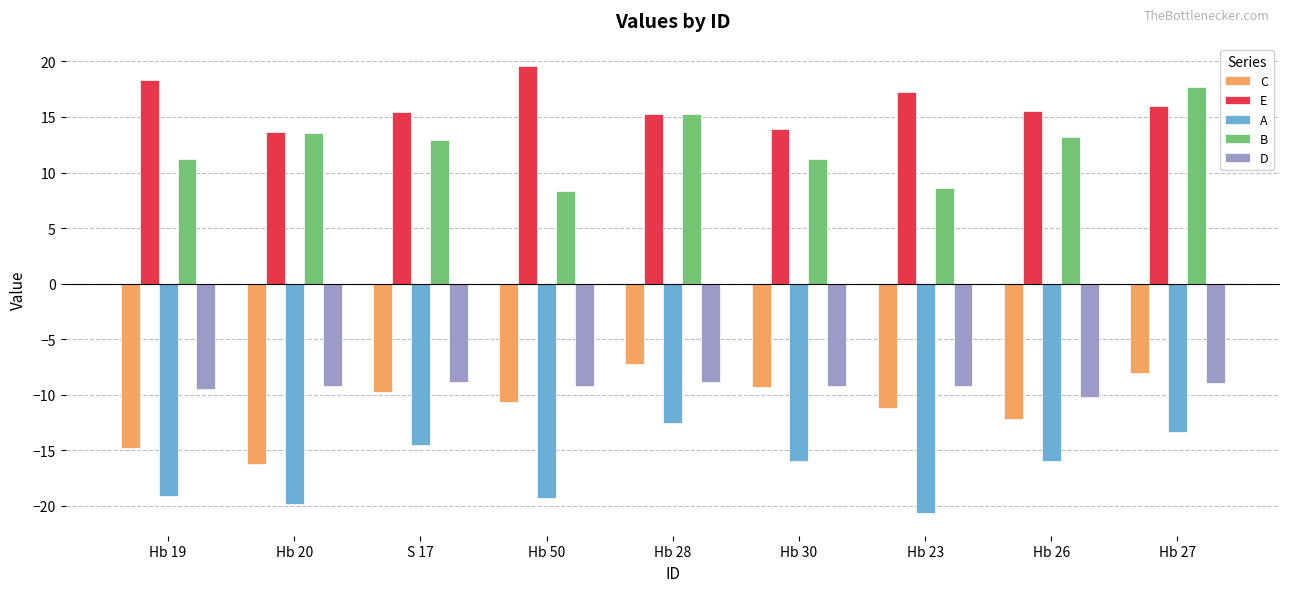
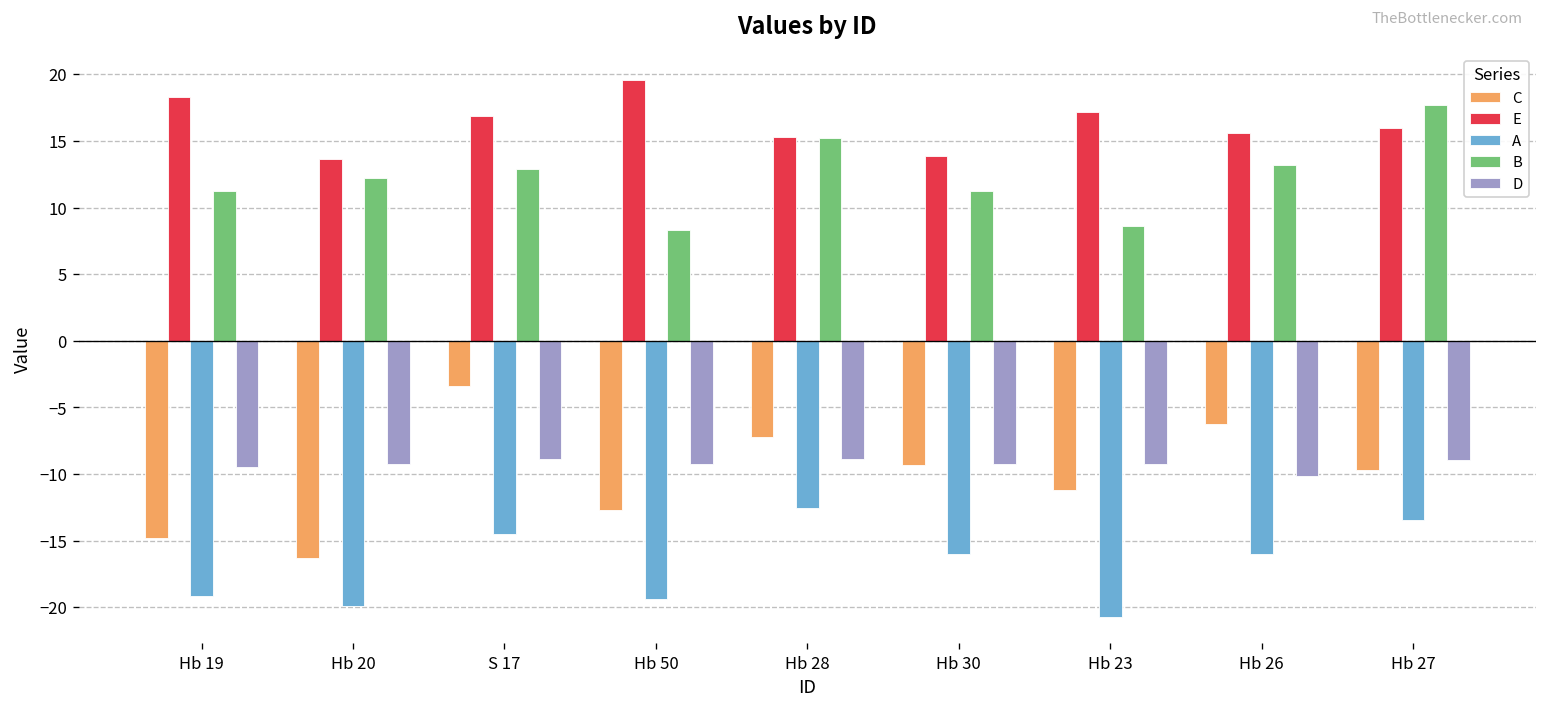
  {
    "C": {
      "Hb 19": -14.8,
      "Hb 20": -16.3,
-     "S 17": -9.8,
-     "Hb 50": -10.7,
+     "S 17": -3.4,
+     "Hb 50": -12.7,
      "Hb 28": -7.2,
      "Hb 30": -9.4,
      "Hb 23": -11.2,
-     "Hb 26": -12.2,
-     "Hb 27": -8.1
+     "Hb 26": -6.2,
+     "Hb 27": -9.7
    },
    "E": {
      "Hb 19": 18.3,
      "Hb 20": 13.7,
-     "S 17": 15.5,
+     "S 17": 16.9,
      "Hb 50": 19.6,
      "Hb 28": 15.3,
      "Hb 30": 13.9,
      "Hb 23": 17.2,
      "Hb 26": 15.6,
      "Hb 27": 16.0
    },
    "B": {
      "Hb 19": 11.2,
-     "Hb 20": 13.6,
+     "Hb 20": 12.2,
      "S 17": 12.9,
      "Hb 50": 8.3,
      "Hb 28": 15.2,
      "Hb 30": 11.2,
      "Hb 23": 8.6,
      "Hb 26": 13.2,
      "Hb 27": 17.7
    }
  }
